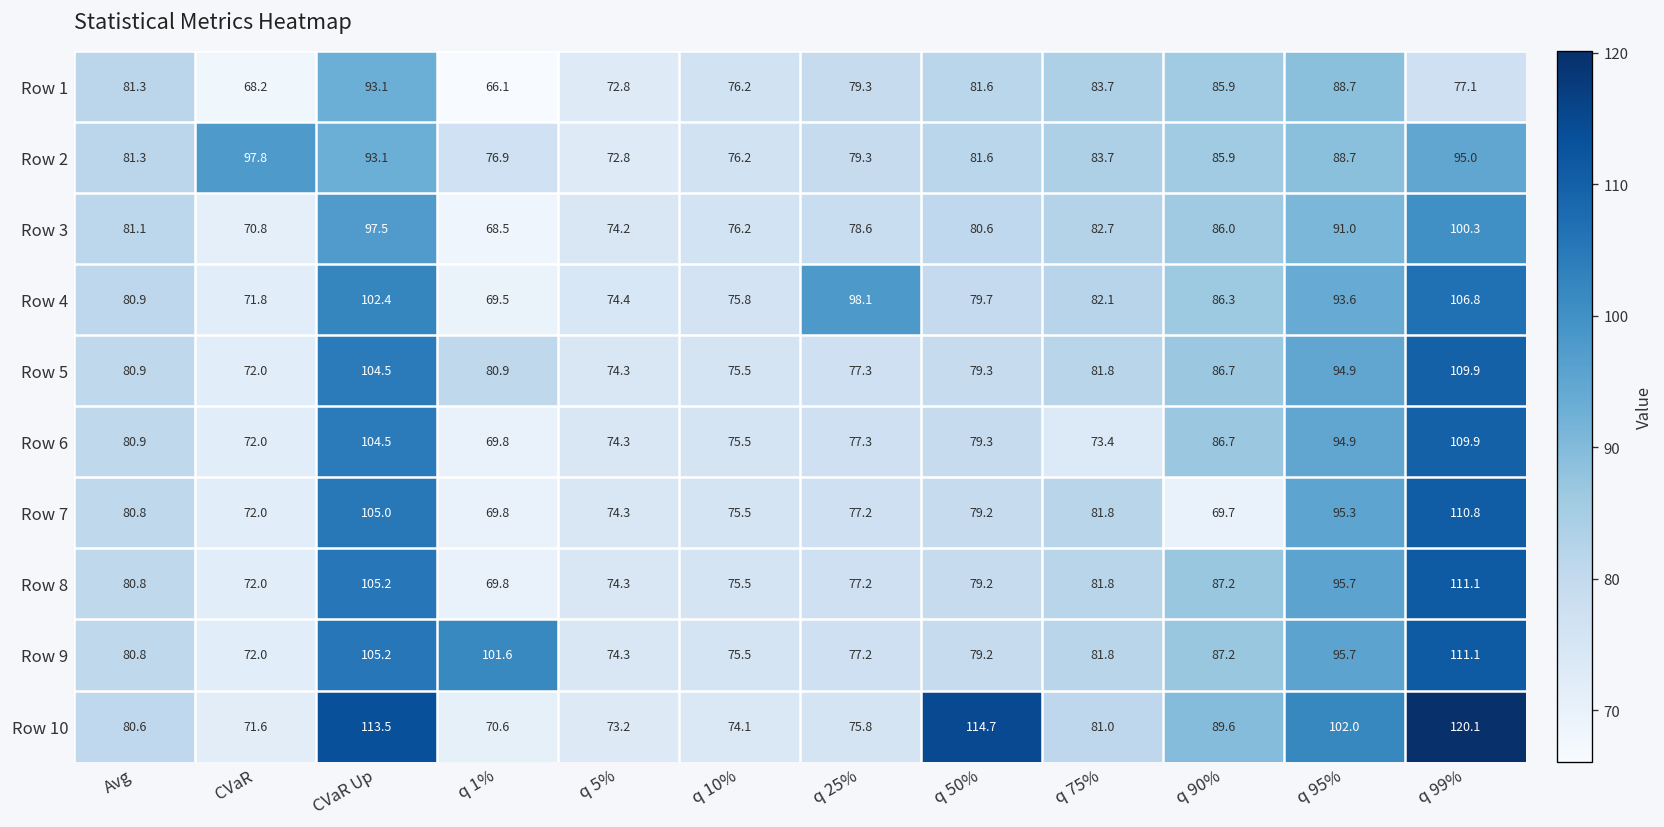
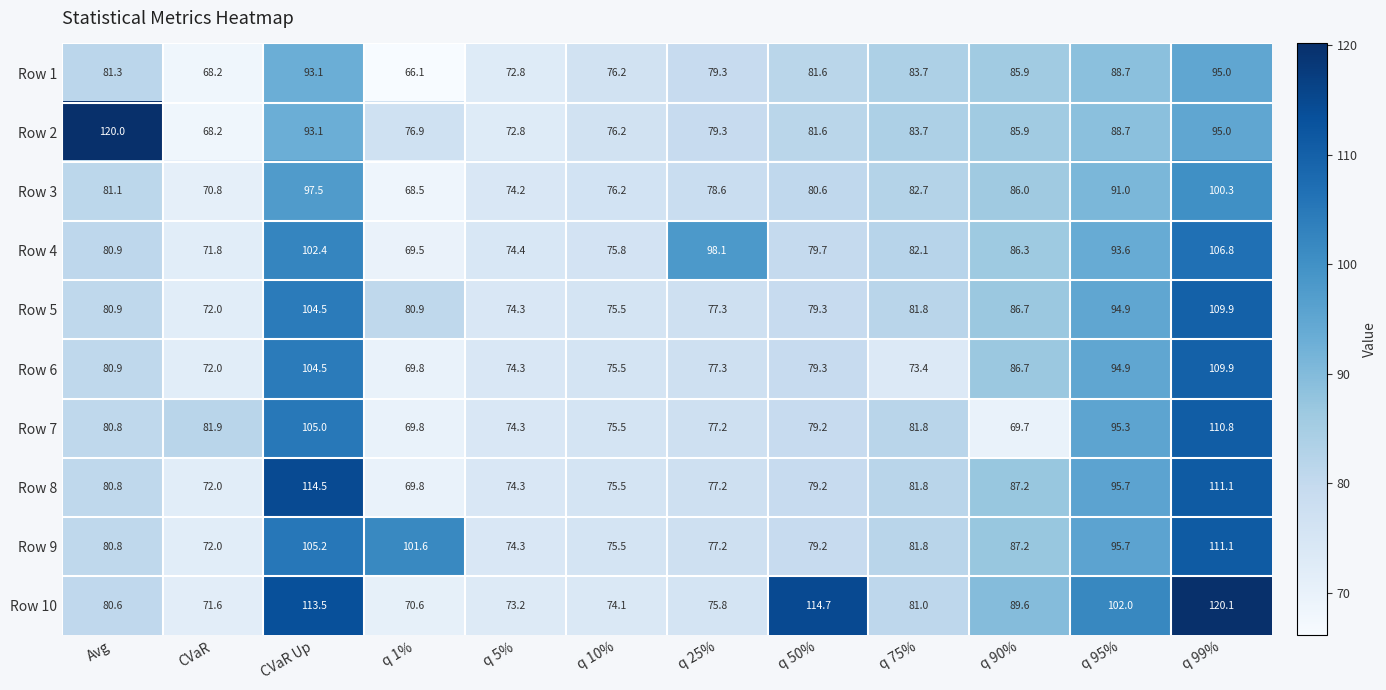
  {
    "Row 1": {
      "Avg": 81.3,
      "CVaR": 68.2,
      "CVaR Up": 93.1,
      "q 1%": 66.1,
      "q 5%": 72.8,
      "q 10%": 76.2,
      "q 25%": 79.3,
      "q 50%": 81.6,
      "q 75%": 83.7,
      "q 90%": 85.9,
      "q 95%": 88.7,
-     "q 99%": 77.1
+     "q 99%": 95.0
    },
    "Row 2": {
-     "Avg": 81.3,
-     "CVaR": 97.8,
+     "Avg": 120.0,
+     "CVaR": 68.2,
      "CVaR Up": 93.1,
      "q 1%": 76.9,
      "q 5%": 72.8,
      "q 10%": 76.2,
      "q 25%": 79.3,
      "q 50%": 81.6,
      "q 75%": 83.7,
      "q 90%": 85.9,
      "q 95%": 88.7,
      "q 99%": 95.0
    },
    "Row 3": {
      "Avg": 81.1,
      "CVaR": 70.8,
      "CVaR Up": 97.5,
      "q 1%": 68.5,
      "q 5%": 74.2,
      "q 10%": 76.2,
      "q 25%": 78.6,
      "q 50%": 80.6,
      "q 75%": 82.7,
      "q 90%": 86.0,
      "q 95%": 91.0,
      "q 99%": 100.3
    },
    "Row 4": {
      "Avg": 80.9,
      "CVaR": 71.8,
      "CVaR Up": 102.4,
      "q 1%": 69.5,
      "q 5%": 74.4,
      "q 10%": 75.8,
      "q 25%": 98.1,
      "q 50%": 79.7,
      "q 75%": 82.1,
      "q 90%": 86.3,
      "q 95%": 93.6,
      "q 99%": 106.8
    },
    "Row 5": {
      "Avg": 80.9,
      "CVaR": 72.0,
      "CVaR Up": 104.5,
      "q 1%": 80.9,
      "q 5%": 74.3,
      "q 10%": 75.5,
      "q 25%": 77.3,
      "q 50%": 79.3,
      "q 75%": 81.8,
      "q 90%": 86.7,
      "q 95%": 94.9,
      "q 99%": 109.9
    },
    "Row 6": {
      "Avg": 80.9,
      "CVaR": 72.0,
      "CVaR Up": 104.5,
      "q 1%": 69.8,
      "q 5%": 74.3,
      "q 10%": 75.5,
      "q 25%": 77.3,
      "q 50%": 79.3,
      "q 75%": 73.4,
      "q 90%": 86.7,
      "q 95%": 94.9,
      "q 99%": 109.9
    },
    "Row 7": {
      "Avg": 80.8,
-     "CVaR": 72.0,
+     "CVaR": 81.9,
      "CVaR Up": 105.0,
      "q 1%": 69.8,
      "q 5%": 74.3,
      "q 10%": 75.5,
      "q 25%": 77.2,
      "q 50%": 79.2,
      "q 75%": 81.8,
      "q 90%": 69.7,
      "q 95%": 95.3,
      "q 99%": 110.8
    },
    "Row 8": {
      "Avg": 80.8,
      "CVaR": 72.0,
-     "CVaR Up": 105.2,
+     "CVaR Up": 114.5,
      "q 1%": 69.8,
      "q 5%": 74.3,
      "q 10%": 75.5,
      "q 25%": 77.2,
      "q 50%": 79.2,
      "q 75%": 81.8,
      "q 90%": 87.2,
      "q 95%": 95.7,
      "q 99%": 111.1
    },
    "Row 9": {
      "Avg": 80.8,
      "CVaR": 72.0,
      "CVaR Up": 105.2,
      "q 1%": 101.6,
      "q 5%": 74.3,
      "q 10%": 75.5,
      "q 25%": 77.2,
      "q 50%": 79.2,
      "q 75%": 81.8,
      "q 90%": 87.2,
      "q 95%": 95.7,
      "q 99%": 111.1
    },
    "Row 10": {
      "Avg": 80.6,
      "CVaR": 71.6,
      "CVaR Up": 113.5,
      "q 1%": 70.6,
      "q 5%": 73.2,
      "q 10%": 74.1,
      "q 25%": 75.8,
      "q 50%": 114.7,
      "q 75%": 81.0,
      "q 90%": 89.6,
      "q 95%": 102.0,
      "q 99%": 120.1
    }
  }
